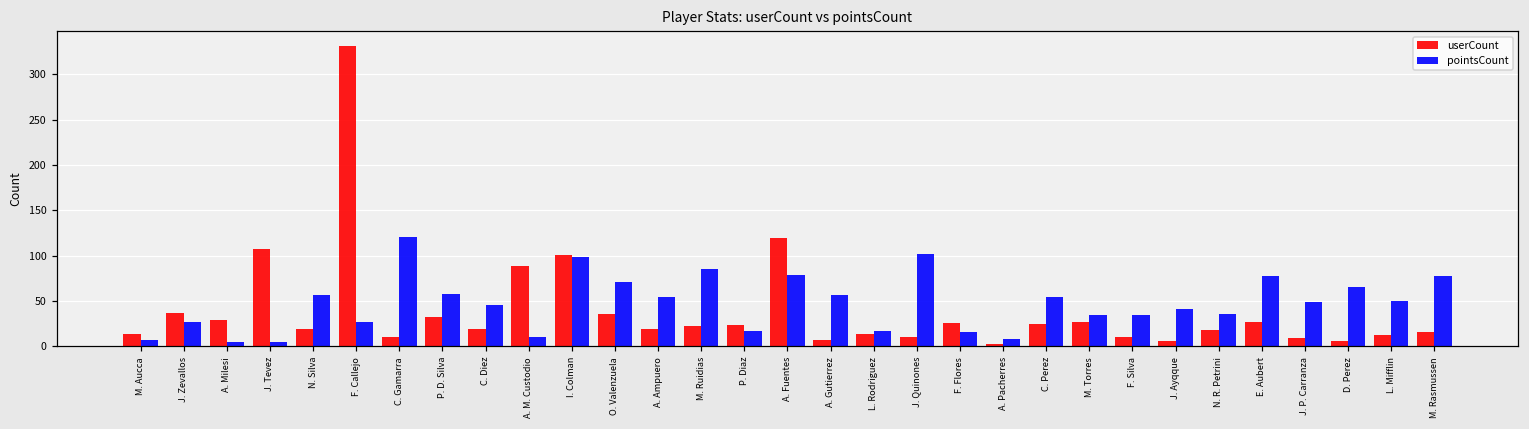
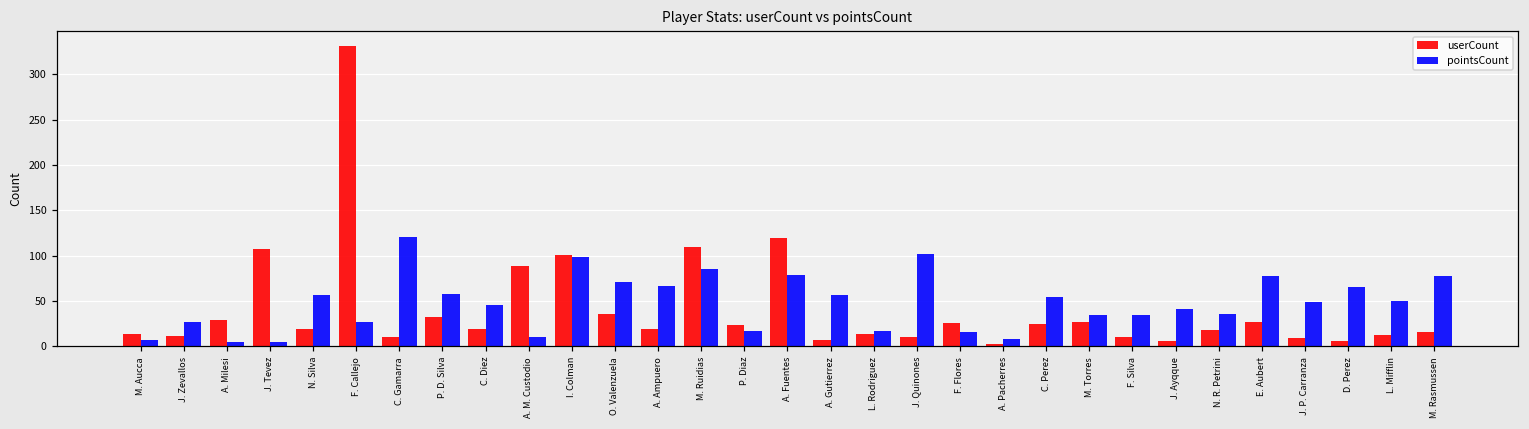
  {
    "userCount": {
      "M. Aucca": 10,
-     "J. Zevallos": 40,
+     "J. Zevallos": 10,
      "A. Milesi": 30,
      "J. Tevez": 110,
      "N. Silva": 20,
      "F. Callejo": 330,
      "C. Gamarra": 10,
      "P. D. Silva": 30,
      "C. Diez": 20,
      "A. M. Custodio": 90,
      "I. Colman": 100,
      "O. Valenzuela": 40,
      "A. Ampuero": 20,
-     "M. Ruidias": 20,
+     "M. Ruidias": 110,
      "P. Diaz": 20,
      "A. Fuentes": 120,
      "A. Gutierrez": 10,
      "L. Rodriguez": 10,
      "J. Quinones": 10,
      "F. Flores": 30,
      "C. Perez": 30,
      "M. Torres": 30,
      "F. Silva": 10,
      "J. Ayqque": 10,
      "N. R. Petrini": 20,
      "E. Aubert": 30,
      "J. P. Carranza": 10,
      "D. Perez": 10,
      "L. Mifflin": 10,
      "M. Rasmussen": 20
    },
    "pointsCount": {
      "M. Aucca": 10,
      "J. Zevallos": 30,
      "A. Milesi": 10,
      "J. Tevez": 10,
      "N. Silva": 60,
      "F. Callejo": 30,
      "C. Gamarra": 120,
      "P. D. Silva": 60,
      "C. Diez": 50,
      "A. M. Custodio": 10,
      "I. Colman": 100,
      "O. Valenzuela": 70,
-     "A. Ampuero": 50,
+     "A. Ampuero": 70,
      "M. Ruidias": 90,
      "P. Diaz": 20,
      "A. Fuentes": 80,
      "A. Gutierrez": 60,
      "L. Rodriguez": 20,
      "J. Quinones": 100,
      "F. Flores": 20,
      "A. Pacherres": 10,
      "C. Perez": 50,
      "M. Torres": 30,
      "F. Silva": 30,
      "J. Ayqque": 40,
      "N. R. Petrini": 40,
      "E. Aubert": 80,
      "J. P. Carranza": 50,
      "D. Perez": 70,
      "L. Mifflin": 50,
      "M. Rasmussen": 80
    }
  }
